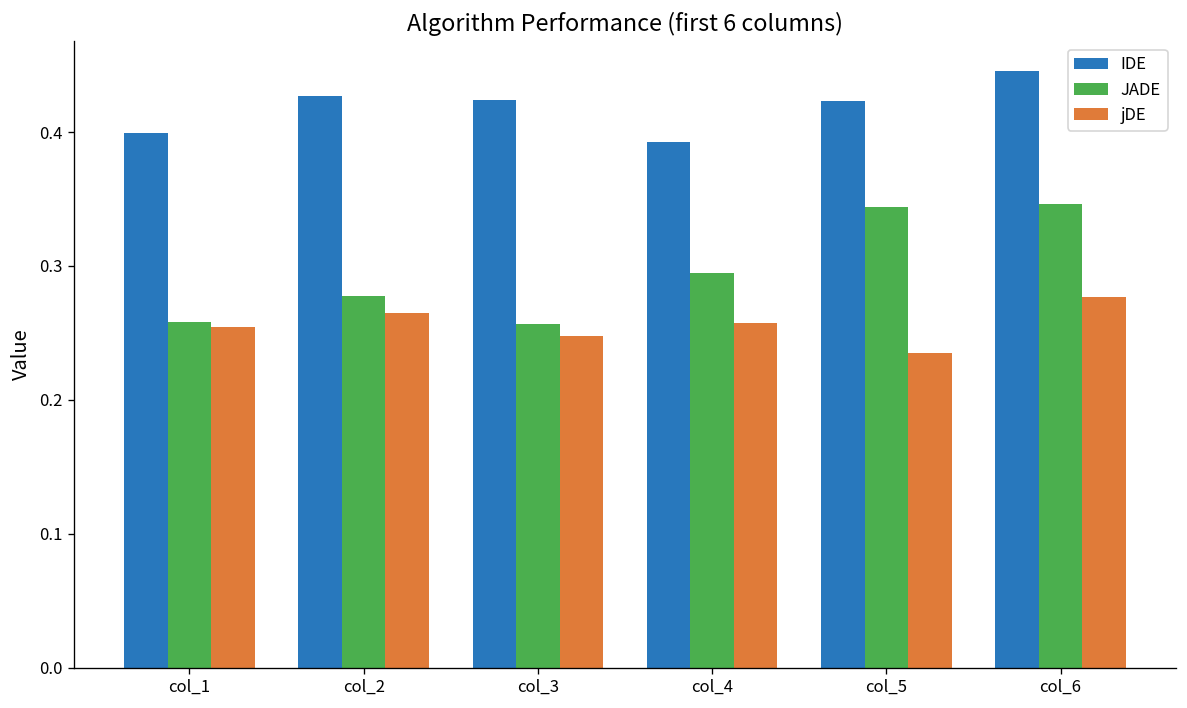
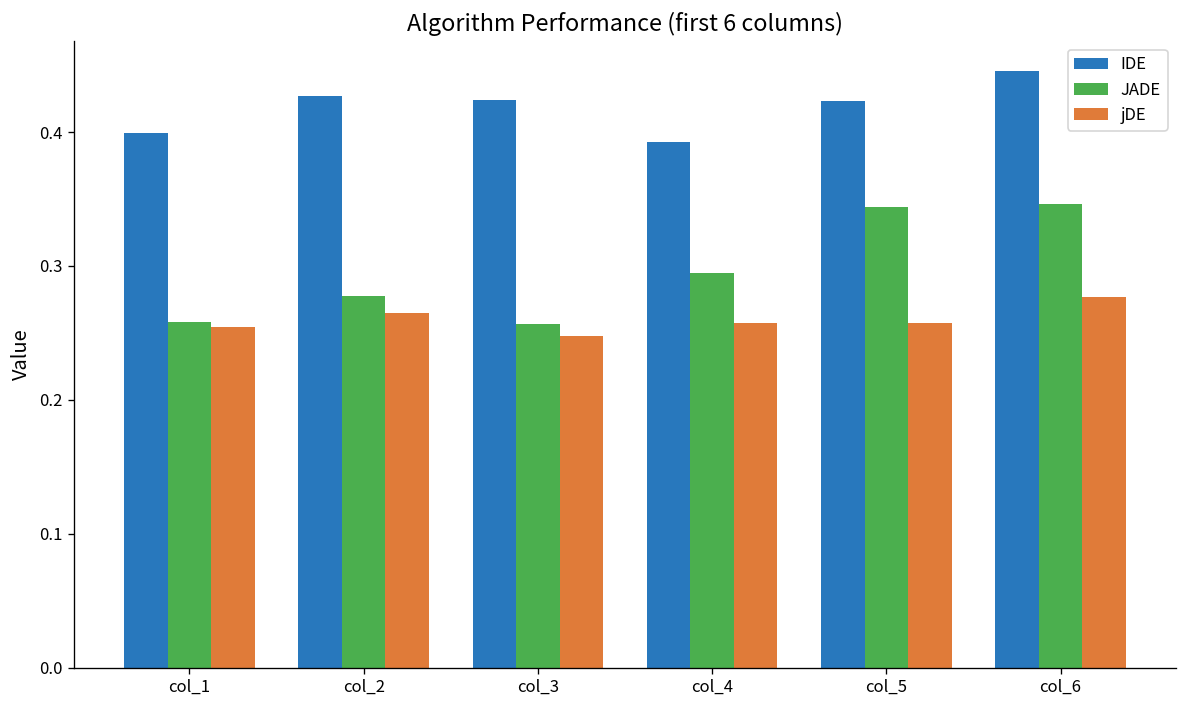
  {
    "IDE": {
      "col_1": 0.400,
      "col_2": 0.427,
      "col_3": 0.424,
      "col_4": 0.392,
      "col_5": 0.423,
      "col_6": 0.445
    },
    "JADE": {
      "col_1": 0.258,
      "col_2": 0.277,
      "col_3": 0.256,
      "col_4": 0.295,
      "col_5": 0.344,
      "col_6": 0.347
    },
    "jDE": {
      "col_1": 0.254,
      "col_2": 0.265,
      "col_3": 0.248,
      "col_4": 0.257,
-     "col_5": 0.235,
+     "col_5": 0.257,
      "col_6": 0.277
    }
  }
